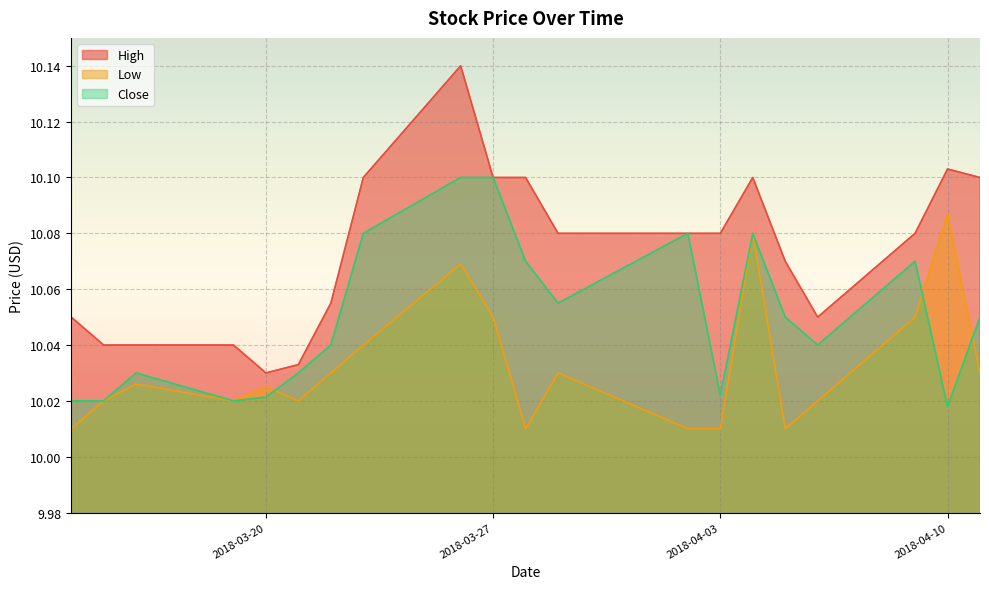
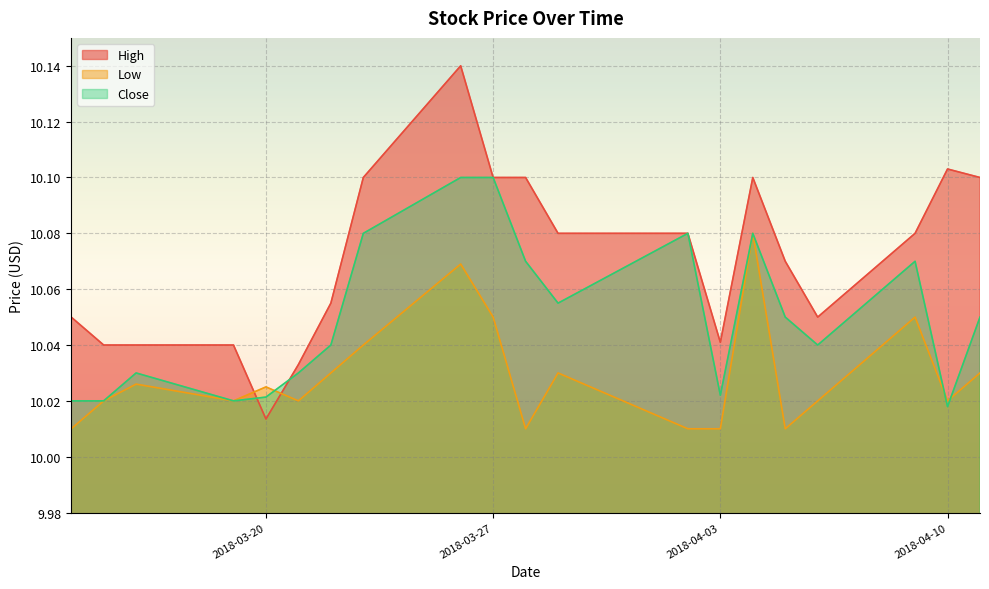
  {
    "High": {
-     "2018-03-20": 10.030,
-     "2018-04-03": 10.080,
+     "2018-03-20": 10.014,
+     "2018-04-03": 10.041,
      "2018-04-10": 10.103
    },
    "Low": {
      "2018-03-20": 10.025,
      "2018-03-27": 10.050,
      "2018-04-03": 10.010,
-     "2018-04-10": 10.087
+     "2018-04-10": 10.020
    },
    "Close": {
      "2018-03-20": 10.021,
      "2018-04-03": 10.022,
      "2018-04-10": 10.018
    }
  }
